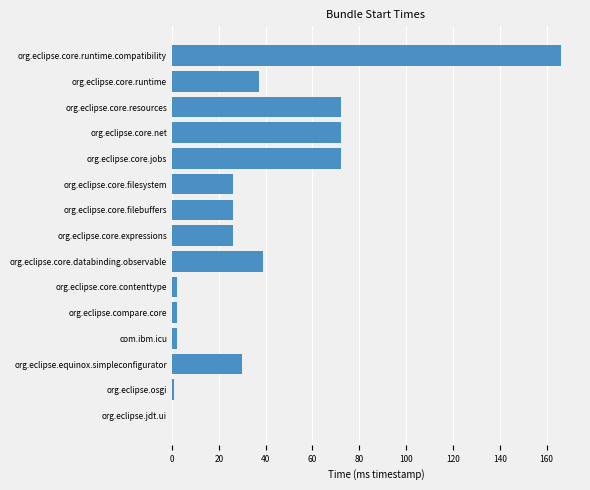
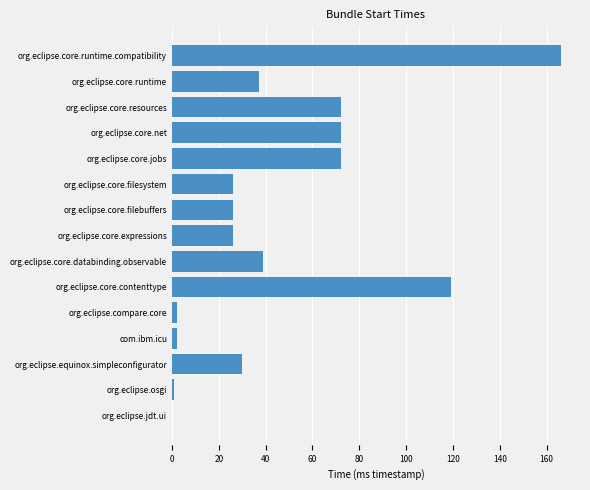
  {
    "org.eclipse.core.runtime.compatibility": 166,
    "org.eclipse.core.runtime": 37,
    "org.eclipse.core.resources": 72,
    "org.eclipse.core.net": 72,
    "org.eclipse.core.jobs": 72,
    "org.eclipse.core.filesystem": 26,
    "org.eclipse.core.filebuffers": 26,
    "org.eclipse.core.expressions": 26,
    "org.eclipse.core.databinding.observable": 39,
-   "org.eclipse.core.contenttype": 2,
+   "org.eclipse.core.contenttype": 119,
    "org.eclipse.compare.core": 2,
    "com.ibm.icu": 2,
    "org.eclipse.equinox.simpleconfigurator": 30,
    "org.eclipse.jdt.ui": 0
  }
